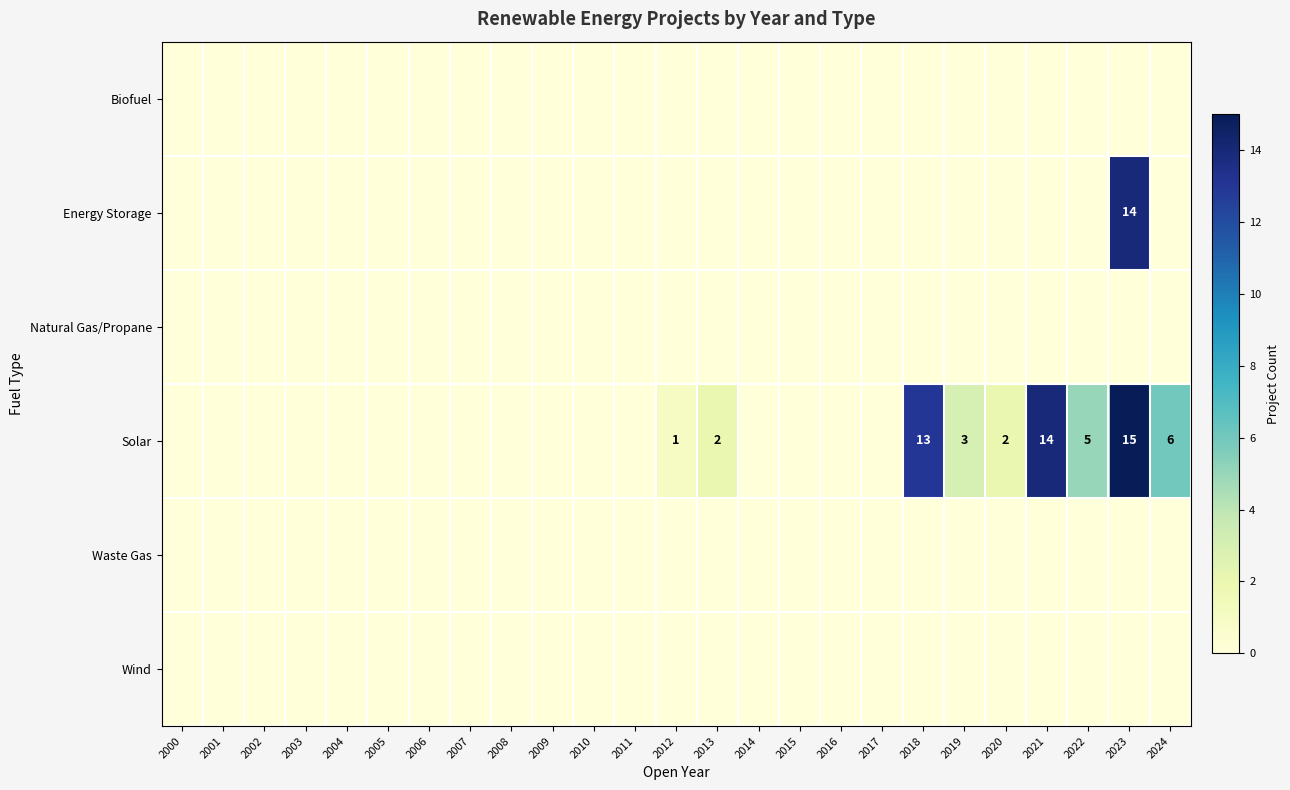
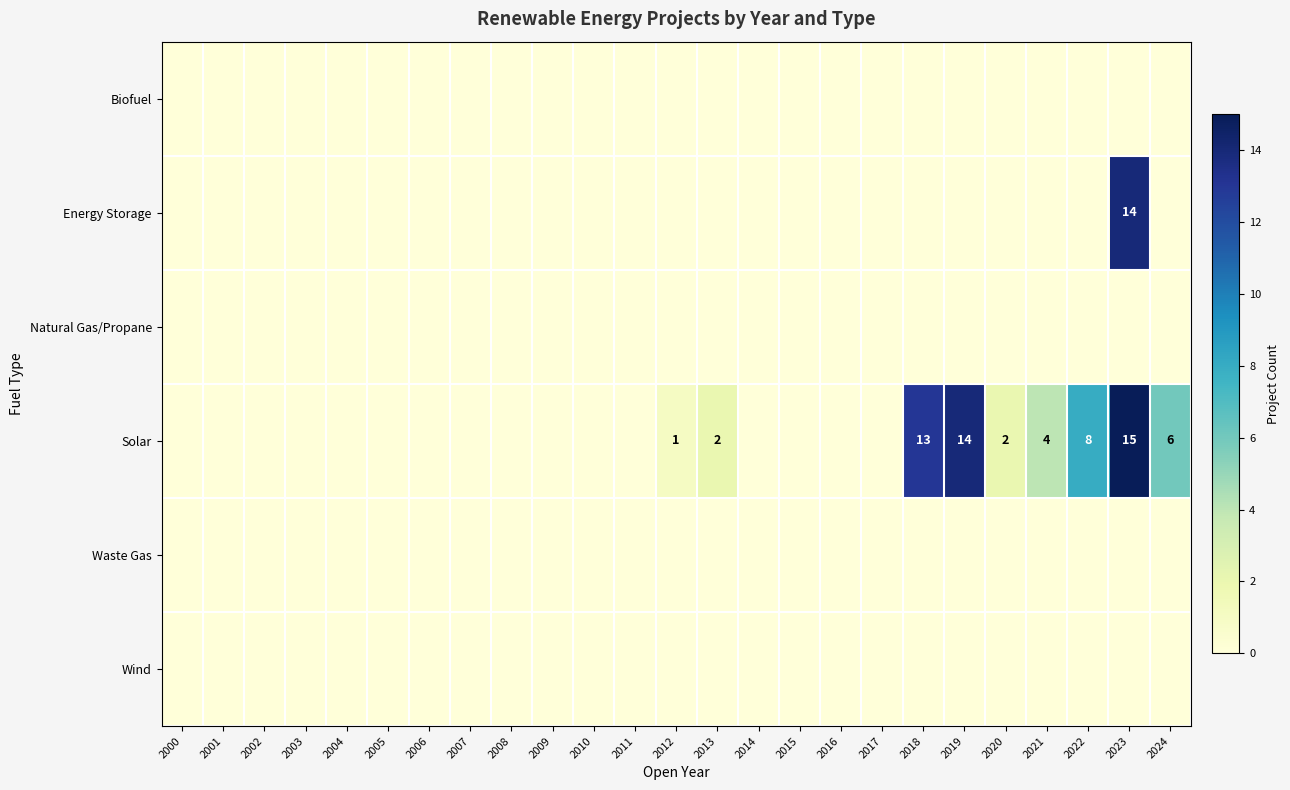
  {
    "Energy Storage": {
      "2023": 14
    },
    "Solar": {
      "2012": 1,
      "2013": 2,
      "2018": 13,
-     "2019": 3,
+     "2019": 14,
      "2020": 2,
-     "2021": 14,
-     "2022": 5,
+     "2021": 4,
+     "2022": 8,
      "2023": 15,
      "2024": 6
    }
  }
